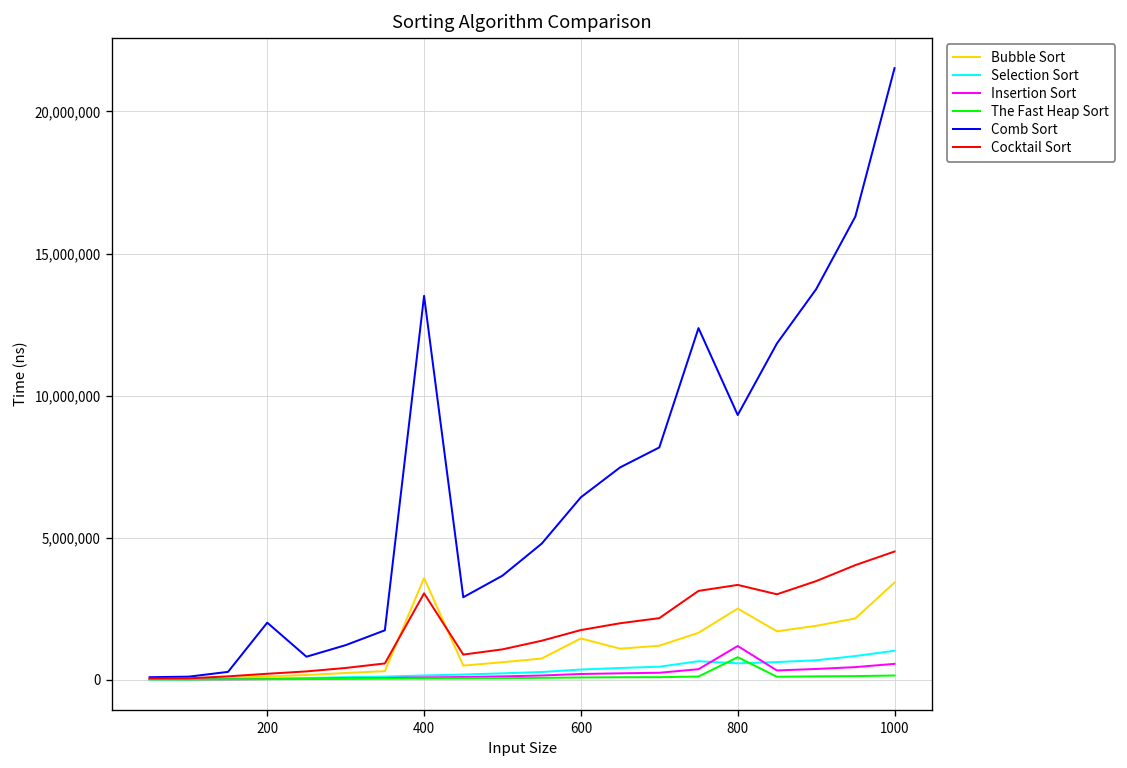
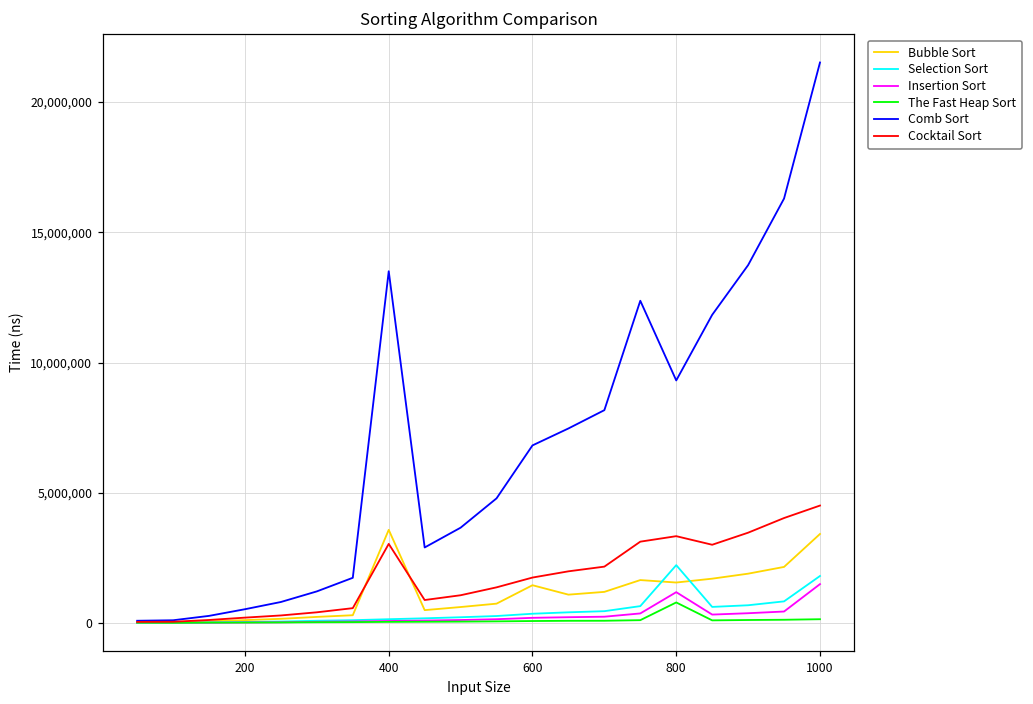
  {
    "Bubble Sort": {
      "400": "3,600,000",
      "600": "1,500,000",
-     "800": "2,500,000",
+     "800": "1,600,000",
      "1000": "3,400,000"
    },
    "Selection Sort": {
      "600": "400,000",
-     "800": "600,000",
-     "1000": "1,000,000"
+     "800": "2,200,000",
+     "1000": "1,800,000"
    },
    "Insertion Sort": {
      "600": "200,000",
      "800": "1,200,000",
-     "1000": "600,000"
+     "1000": "1,500,000"
    },
    "The Fast Heap Sort": {
      "600": "100,000",
      "800": "800,000",
      "1000": "100,000"
    },
    "Comb Sort": {
-     "200": "2,000,000",
+     "200": "500,000",
      "400": "13,500,000",
-     "600": "6,400,000",
+     "600": "6,800,000",
      "800": "9,300,000",
      "1000": "21,500,000"
    },
    "Cocktail Sort": {
      "400": "3,000,000",
      "600": "1,700,000",
      "800": "3,300,000",
      "1000": "4,500,000"
    }
  }
